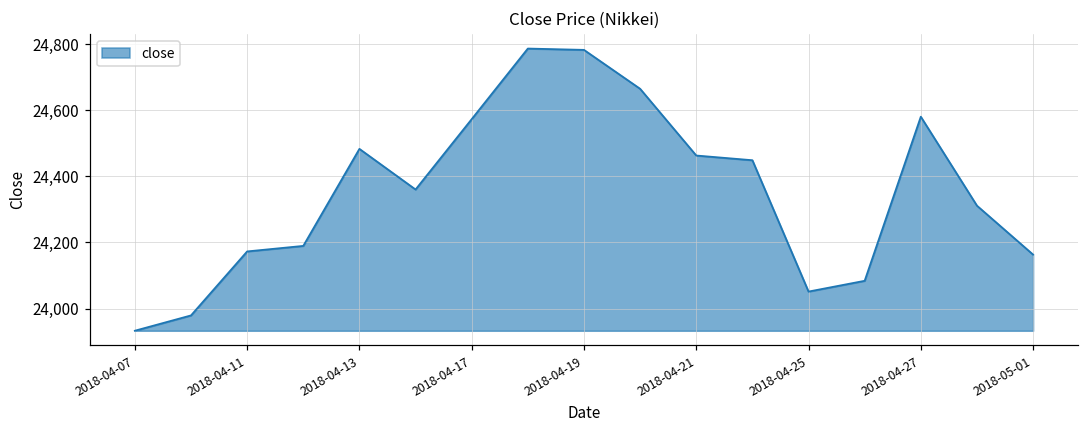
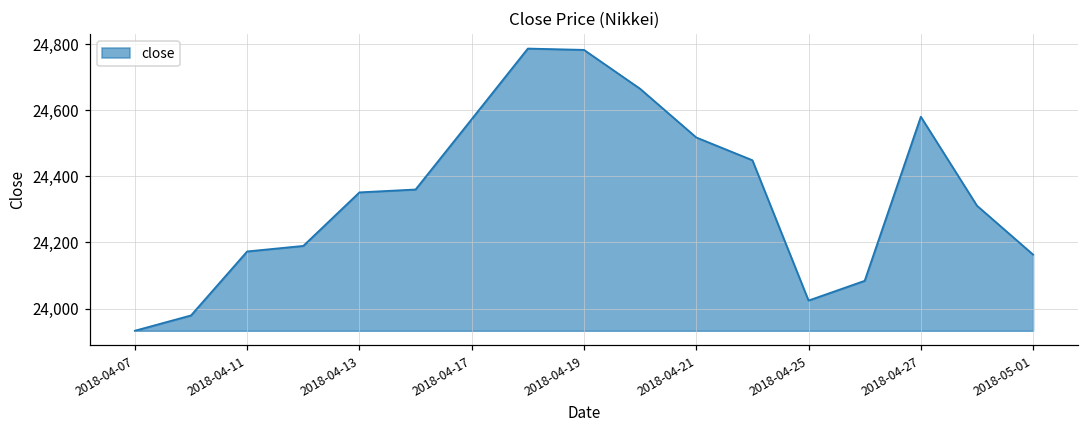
  {
    "2018-04-07": "23,930",
    "2018-04-11": "24,170",
-   "2018-04-13": "24,480",
+   "2018-04-13": "24,350",
    "2018-04-17": "24,570",
    "2018-04-19": "24,780",
-   "2018-04-21": "24,460",
-   "2018-04-25": "24,050",
+   "2018-04-21": "24,520",
+   "2018-04-25": "24,020",
    "2018-04-27": "24,580",
    "2018-05-01": "24,160"
  }
